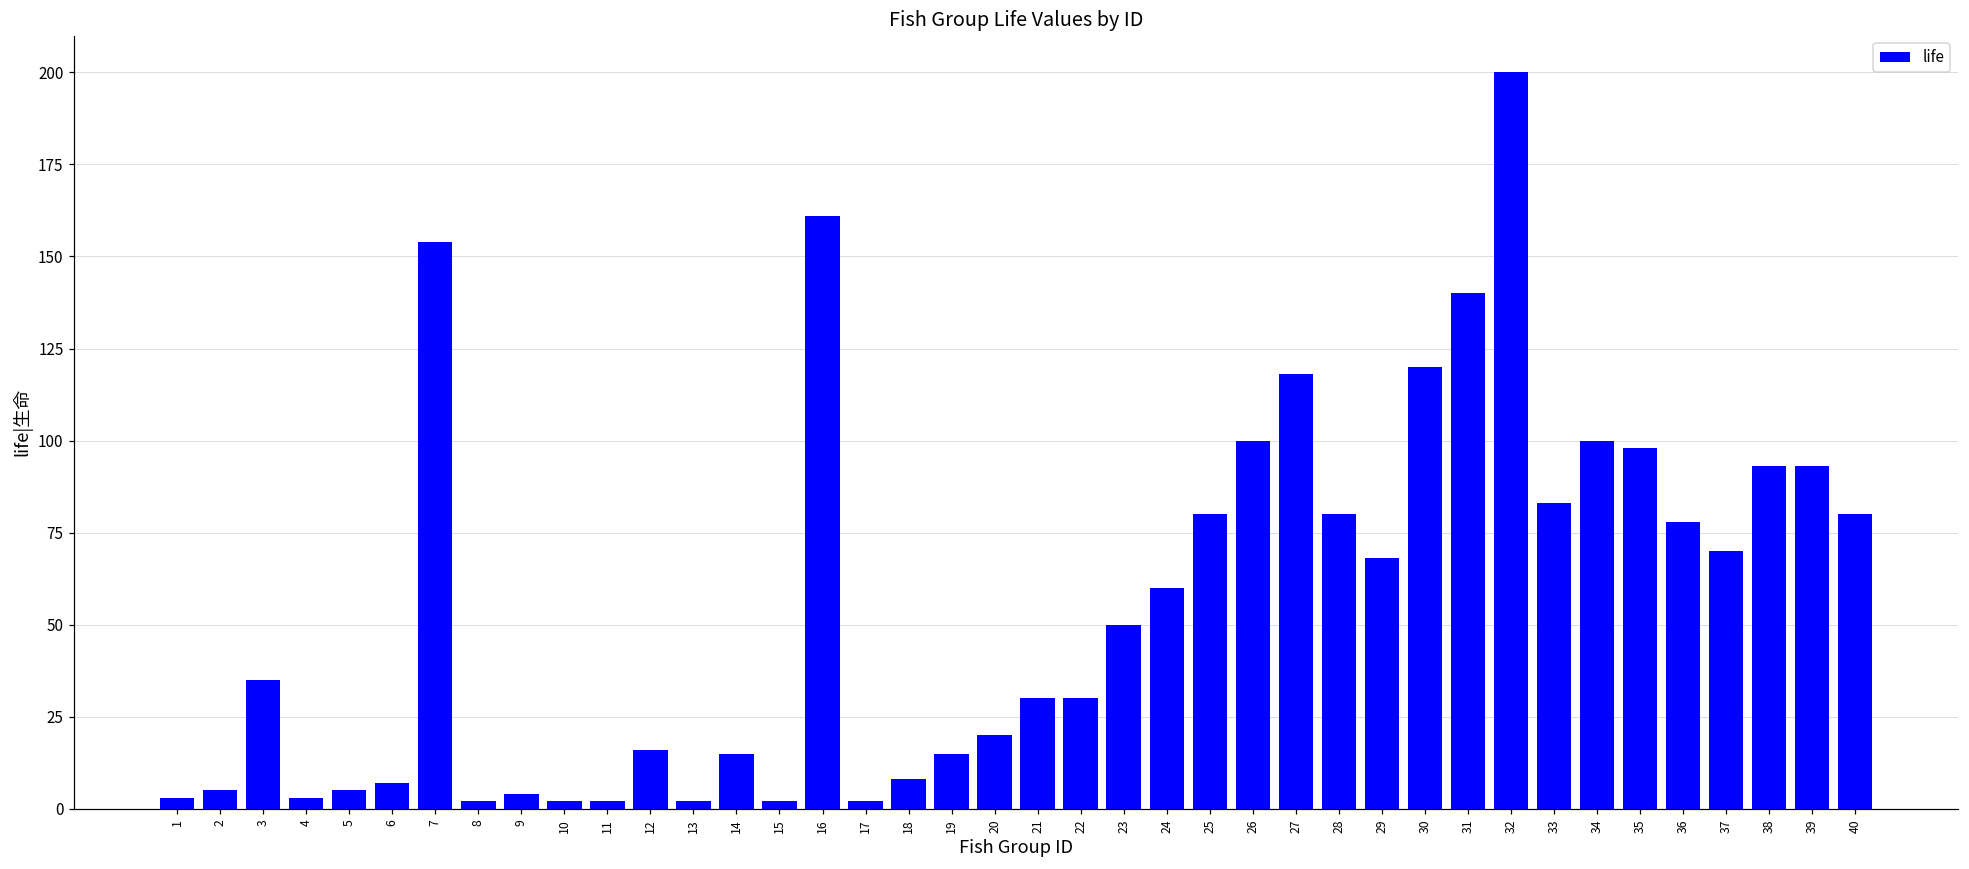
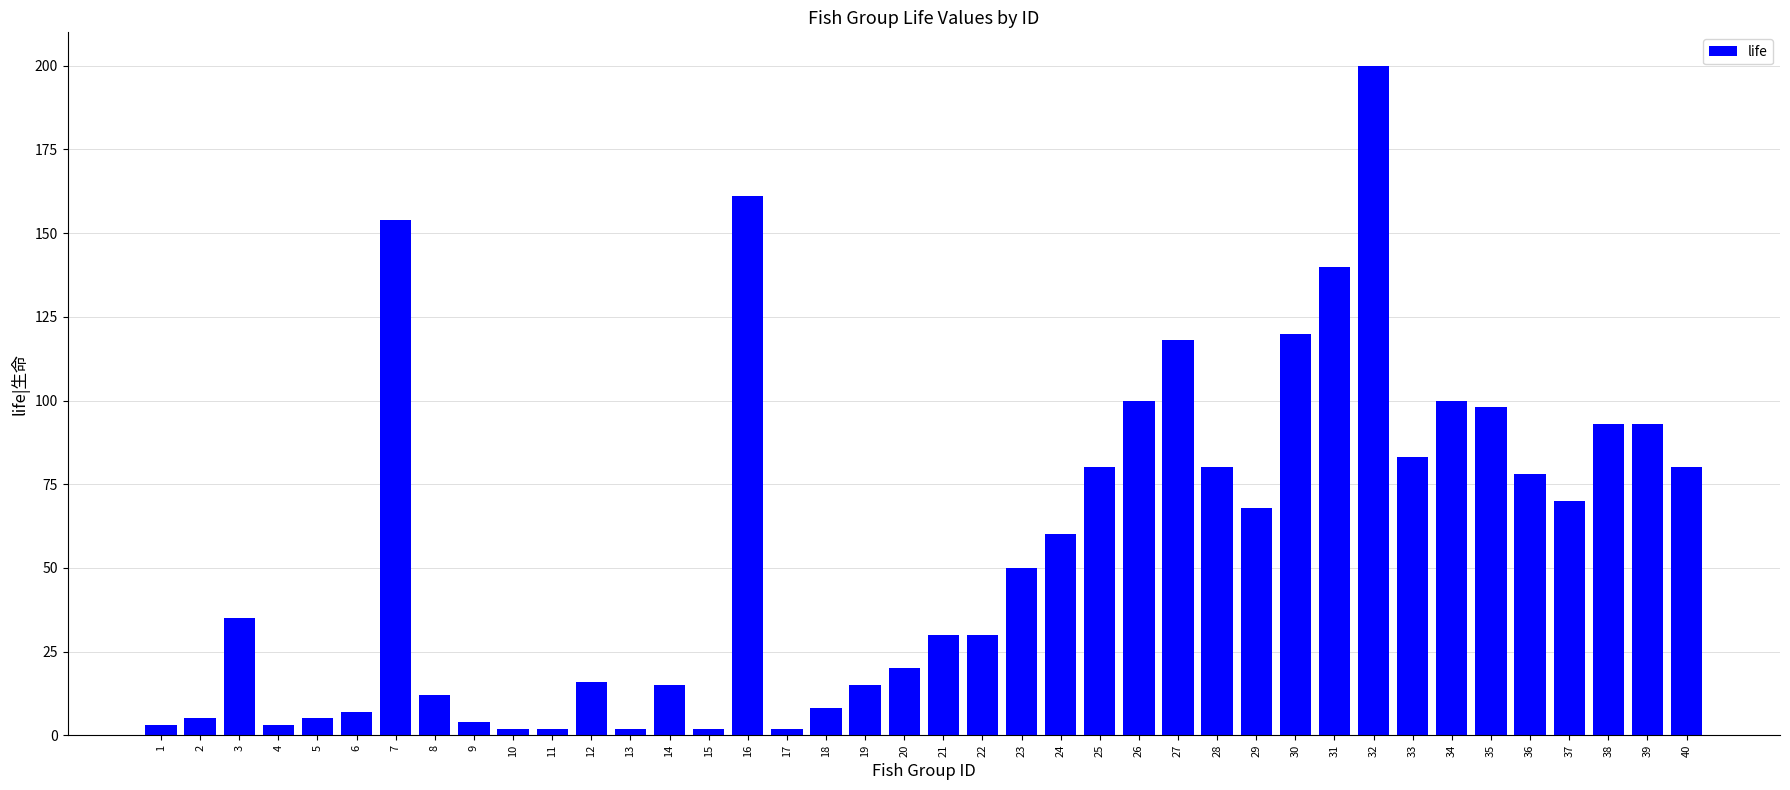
  {
    "1": 3,
    "2": 5,
    "3": 35,
    "4": 3,
    "5": 5,
    "6": 7,
    "7": 154,
-   "8": 2,
+   "8": 12,
    "9": 4,
    "10": 2,
    "11": 2,
    "12": 16,
    "13": 2,
    "14": 15,
    "15": 2,
    "16": 161,
    "17": 2,
    "18": 8,
    "19": 15,
    "20": 20,
    "21": 30,
    "22": 30,
    "23": 50,
    "24": 60,
    "25": 80,
    "26": 100,
    "27": 118,
    "28": 80,
    "29": 68,
    "30": 120,
    "31": 140,
    "32": 200,
    "33": 83,
    "34": 100,
    "35": 98,
    "36": 78,
    "37": 70,
    "38": 93,
    "39": 93,
    "40": 80
  }
